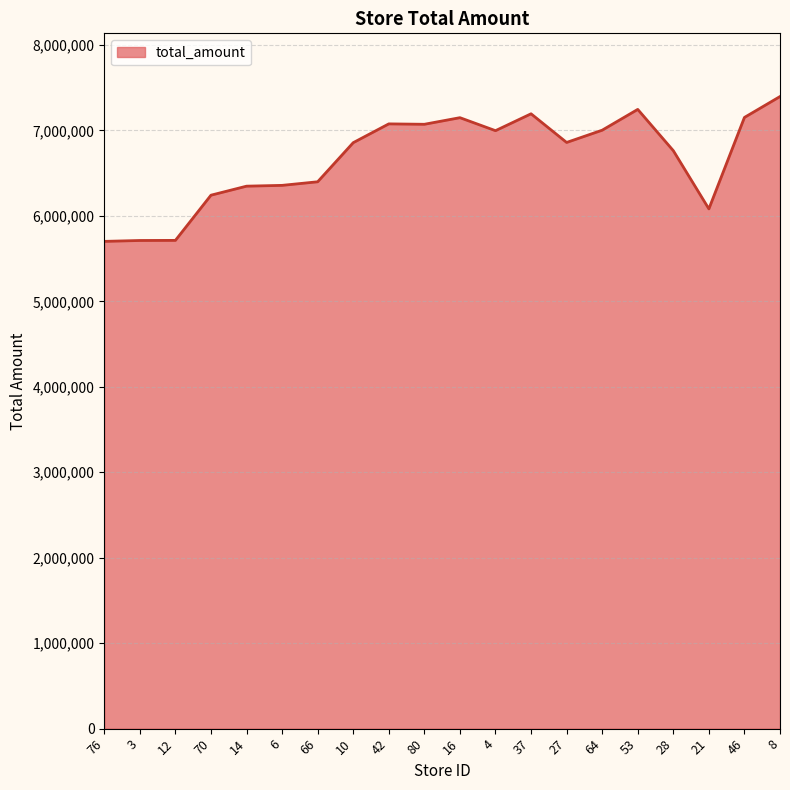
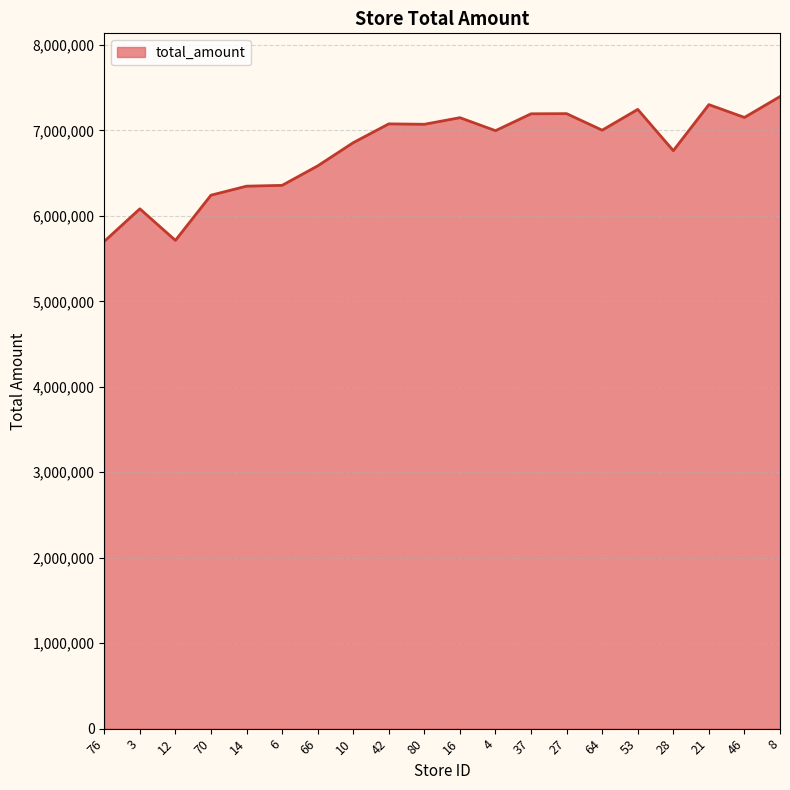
  {
    "76": "5,700,000",
-   "3": "5,700,000",
+   "3": "6,100,000",
    "12": "5,700,000",
    "70": "6,200,000",
    "14": "6,300,000",
    "6": "6,400,000",
-   "66": "6,400,000",
+   "66": "6,600,000",
    "10": "6,900,000",
    "42": "7,100,000",
    "80": "7,100,000",
    "16": "7,100,000",
    "4": "7,000,000",
    "37": "7,200,000",
-   "27": "6,900,000",
+   "27": "7,200,000",
    "64": "7,000,000",
    "53": "7,200,000",
    "28": "6,800,000",
-   "21": "6,100,000",
+   "21": "7,300,000",
    "46": "7,200,000",
    "8": "7,400,000"
  }
